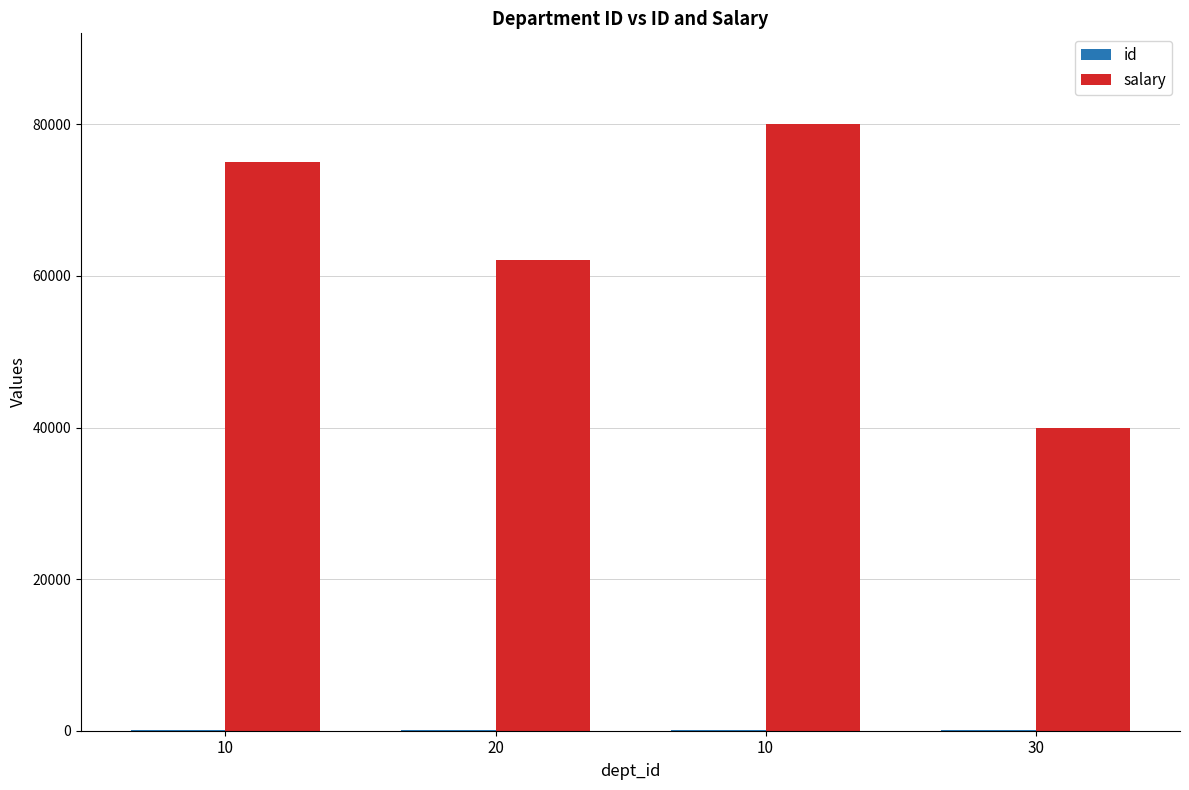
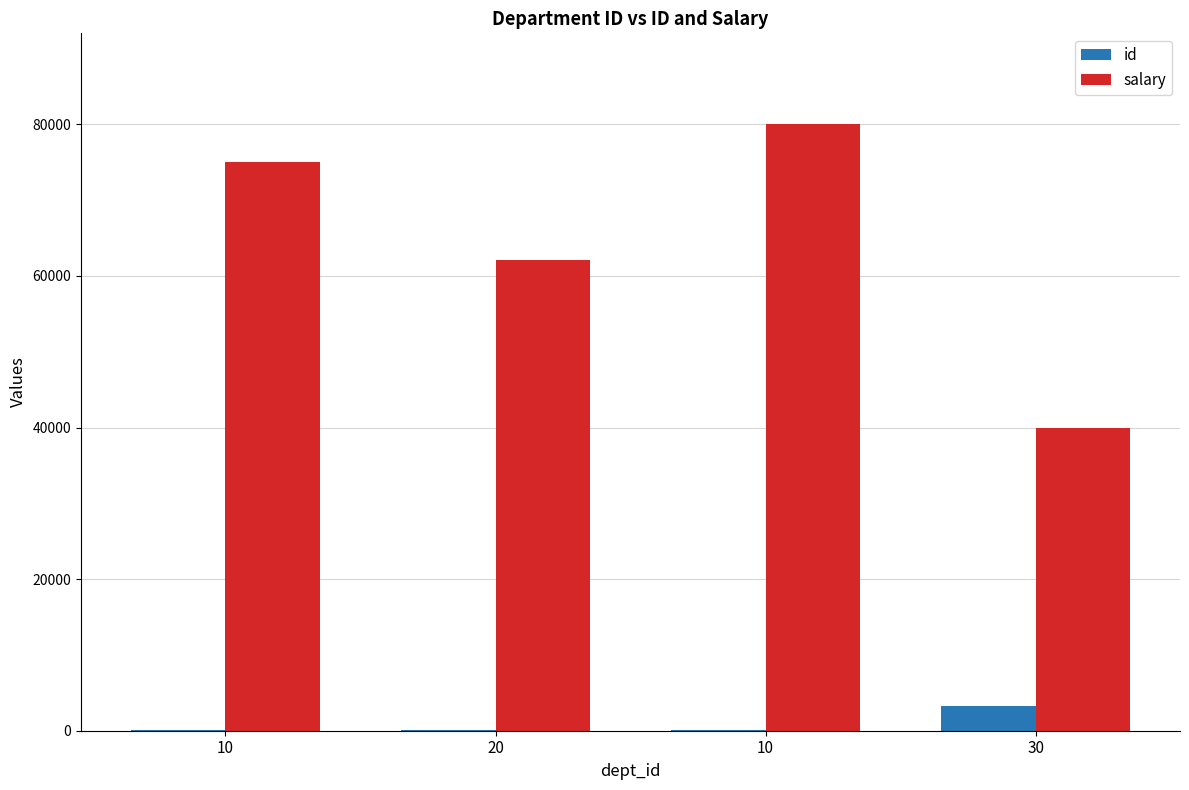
  {
    "id": {
-     "30": 0
+     "30": 3000
    },
    "salary": {
      "20": 62000,
      "30": 40000
    }
  }
